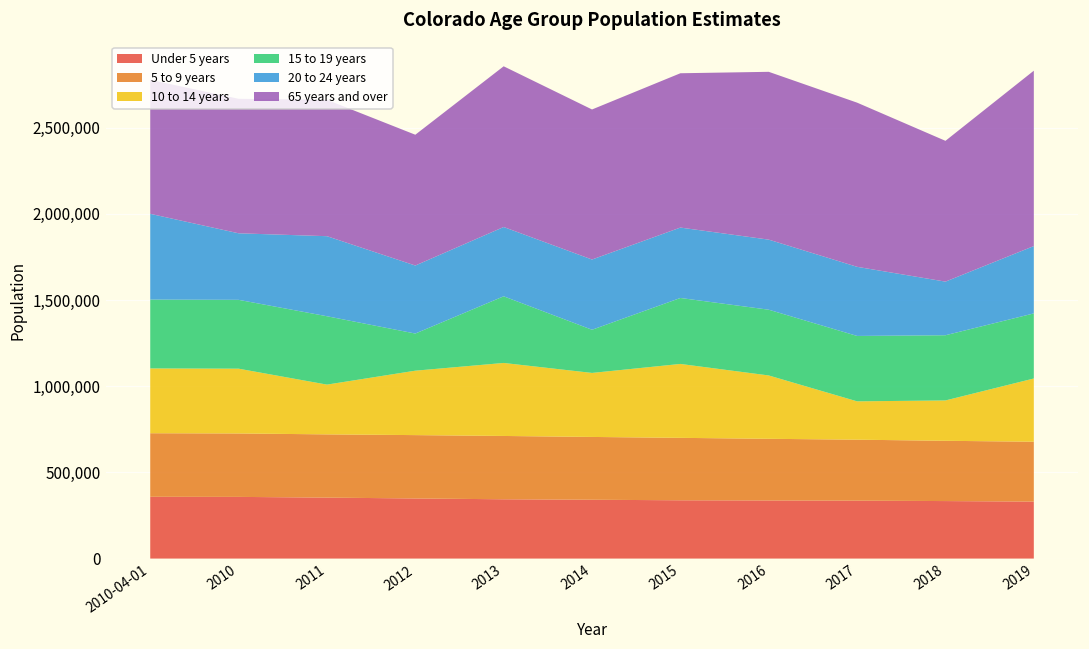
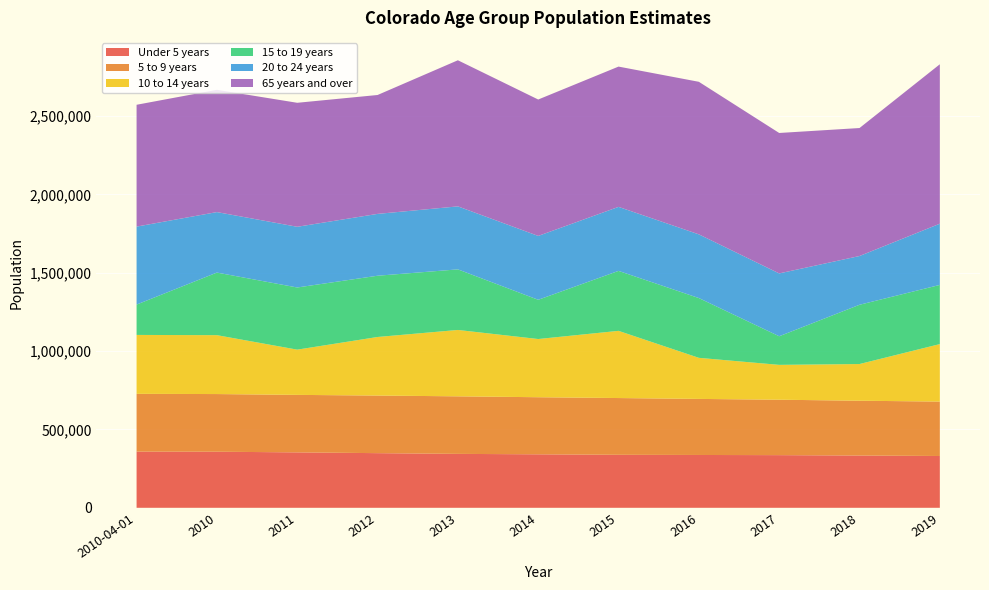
  {
    "10 to 14 years": {
      "2010-04-01": "380,000",
      "2010": "380,000",
      "2011": "290,000",
      "2012": "370,000",
      "2013": "420,000",
      "2014": "370,000",
      "2015": "430,000",
-     "2016": "370,000",
+     "2016": "260,000",
      "2017": "220,000",
      "2018": "230,000",
      "2019": "370,000"
    },
    "15 to 19 years": {
-     "2010-04-01": "400,000",
+     "2010-04-01": "190,000",
      "2010": "400,000",
      "2011": "400,000",
-     "2012": "220,000",
+     "2012": "390,000",
      "2013": "390,000",
      "2014": "250,000",
      "2015": "380,000",
      "2016": "380,000",
-     "2017": "380,000",
+     "2017": "180,000",
      "2018": "380,000",
      "2019": "380,000"
    },
    "20 to 24 years": {
      "2010-04-01": "500,000",
      "2010": "390,000",
-     "2011": "460,000",
+     "2011": "390,000",
      "2012": "390,000",
      "2013": "400,000",
      "2014": "410,000",
      "2015": "410,000",
      "2016": "410,000",
      "2017": "400,000",
      "2018": "310,000",
      "2019": "390,000"
    },
    "65 years and over": {
      "2012": "760,000",
      "2013": "930,000",
      "2014": "870,000",
      "2015": "900,000",
      "2016": "970,000",
-     "2017": "950,000",
+     "2017": "900,000",
      "2018": "820,000",
      "2019": "1,020,000"
    }
  }
